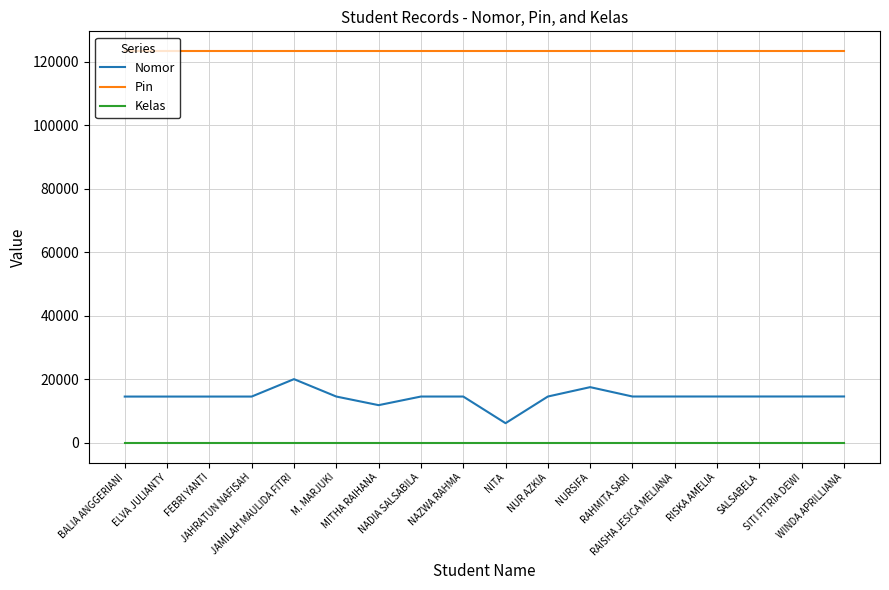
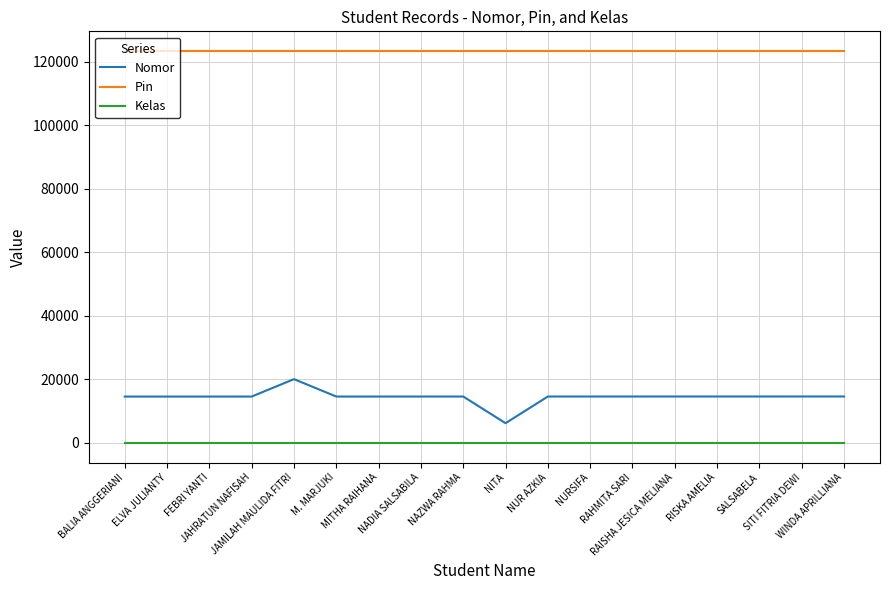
  {
    "Nomor": {
      "BALIA ANGGERIANI": 15000,
      "ELVA JULIANTY": 15000,
      "FEBRI YANTI": 15000,
      "JAHRATUN NAFISAH": 15000,
      "JAMILAH MAULIDA FITRI": 20000,
      "M. MARJUKI": 15000,
-     "MITHA RAIHANA": 12000,
+     "MITHA RAIHANA": 15000,
      "NADIA SALSABILA": 15000,
      "NAZWA RAHMA": 15000,
      "NITA": 6000,
      "NUR AZKIA": 15000,
-     "NURSIFA": 18000,
+     "NURSIFA": 15000,
      "RAHMITA SARI": 15000,
      "RAISHA JESICA MELIANA": 15000,
      "RISKA AMELIA": 15000,
      "SALSABELA": 15000,
      "SITI FITRIA DEWI": 15000,
      "WINDA APRILLIANA": 15000
    },
    "Pin": {
      "FEBRI YANTI": 123000,
      "JAHRATUN NAFISAH": 123000,
      "JAMILAH MAULIDA FITRI": 123000,
      "M. MARJUKI": 123000,
      "MITHA RAIHANA": 123000,
      "NADIA SALSABILA": 123000,
      "NAZWA RAHMA": 123000,
      "NITA": 123000,
      "NUR AZKIA": 123000,
      "NURSIFA": 123000,
      "RAHMITA SARI": 123000,
      "RAISHA JESICA MELIANA": 123000,
      "RISKA AMELIA": 123000,
      "SALSABELA": 123000,
      "SITI FITRIA DEWI": 123000,
      "WINDA APRILLIANA": 123000
    },
    "Kelas": {
      "BALIA ANGGERIANI": 0,
      "ELVA JULIANTY": 0,
      "FEBRI YANTI": 0,
      "JAHRATUN NAFISAH": 0,
      "JAMILAH MAULIDA FITRI": 0,
      "M. MARJUKI": 0,
      "MITHA RAIHANA": 0,
      "NADIA SALSABILA": 0,
      "NAZWA RAHMA": 0,
      "NITA": 0,
      "NUR AZKIA": 0,
      "NURSIFA": 0,
      "RAHMITA SARI": 0,
      "RAISHA JESICA MELIANA": 0,
      "RISKA AMELIA": 0,
      "SALSABELA": 0,
      "SITI FITRIA DEWI": 0,
      "WINDA APRILLIANA": 0
    }
  }
